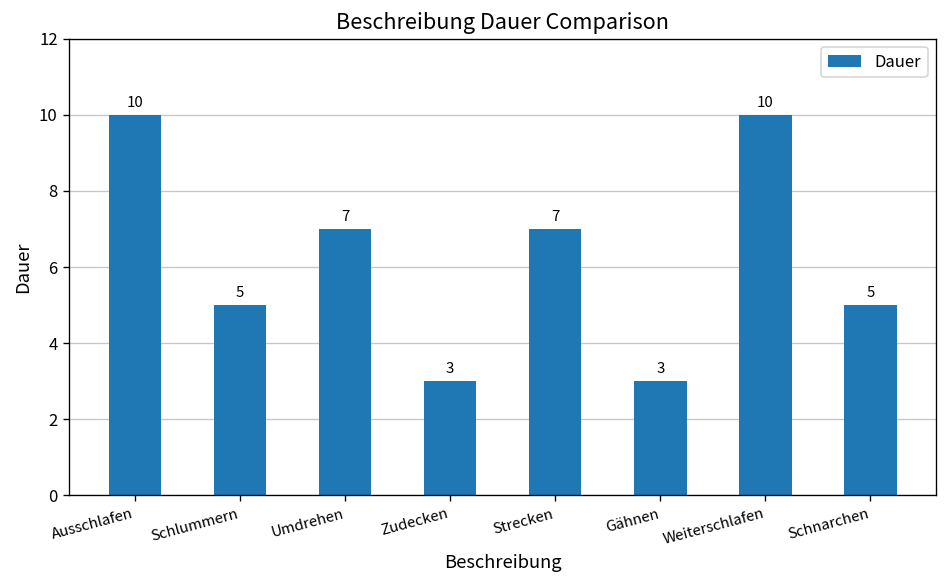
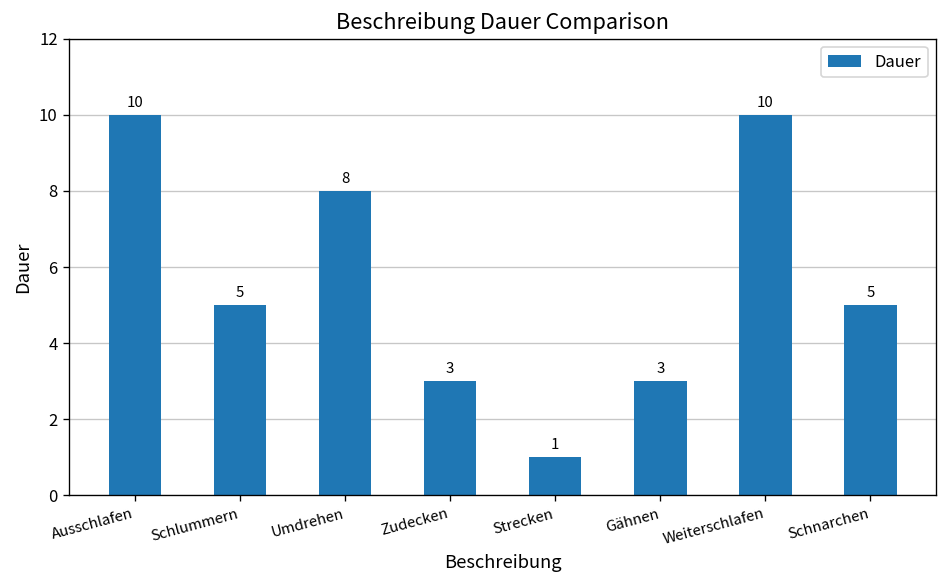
  {
    "Ausschlafen": 10,
    "Schlummern": 5,
-   "Umdrehen": 7,
+   "Umdrehen": 8,
    "Zudecken": 3,
-   "Strecken": 7,
+   "Strecken": 1,
    "Gähnen": 3,
    "Weiterschlafen": 10,
    "Schnarchen": 5
  }
